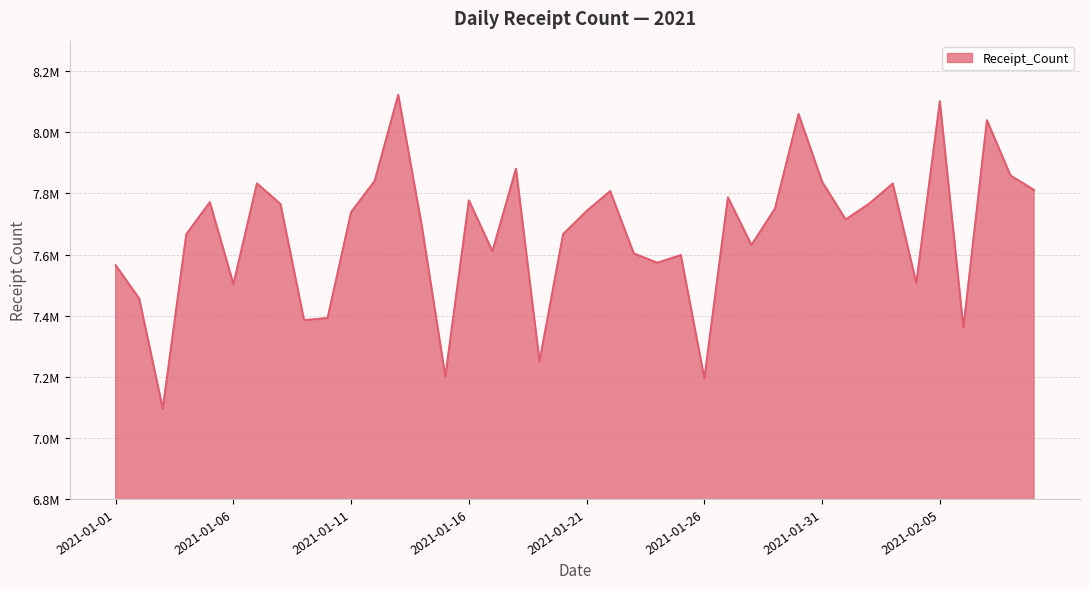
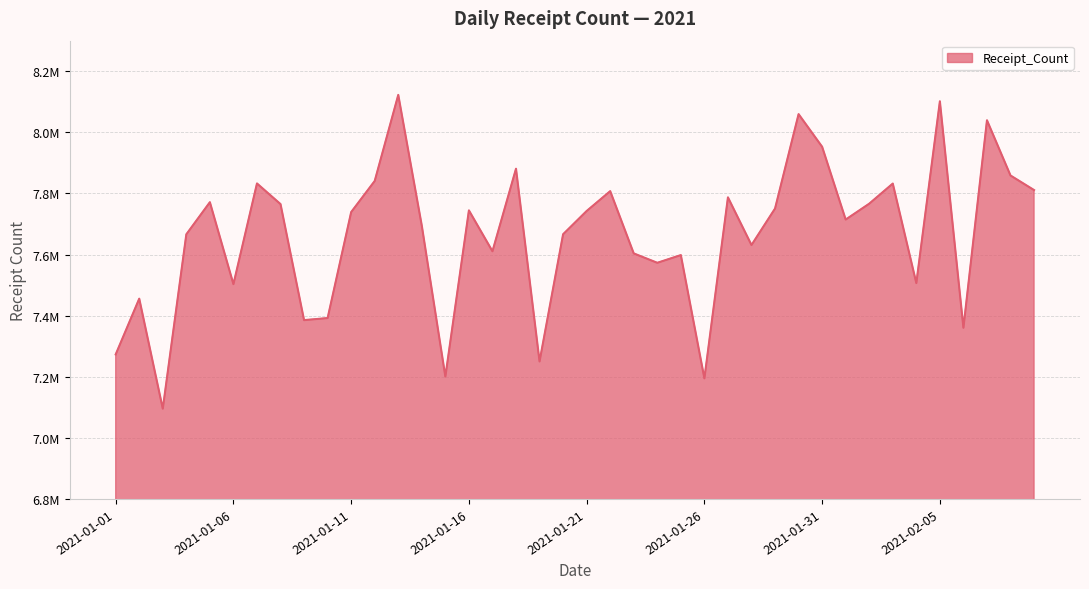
  {
-   "2021-01-01": 7560000,
+   "2021-01-01": 7270000,
    "2021-01-06": 7500000,
    "2021-01-11": 7740000,
-   "2021-01-16": 7780000,
+   "2021-01-16": 7740000,
    "2021-01-21": 7740000,
    "2021-01-26": 7190000,
-   "2021-01-31": 7840000,
+   "2021-01-31": 7950000,
    "2021-02-05": 8100000
  }
